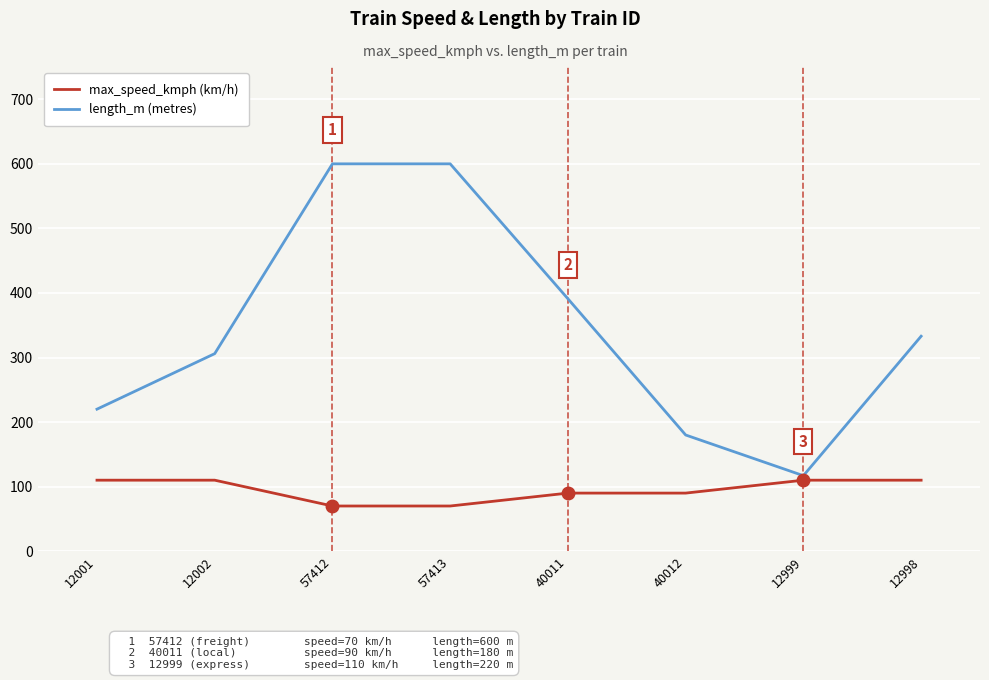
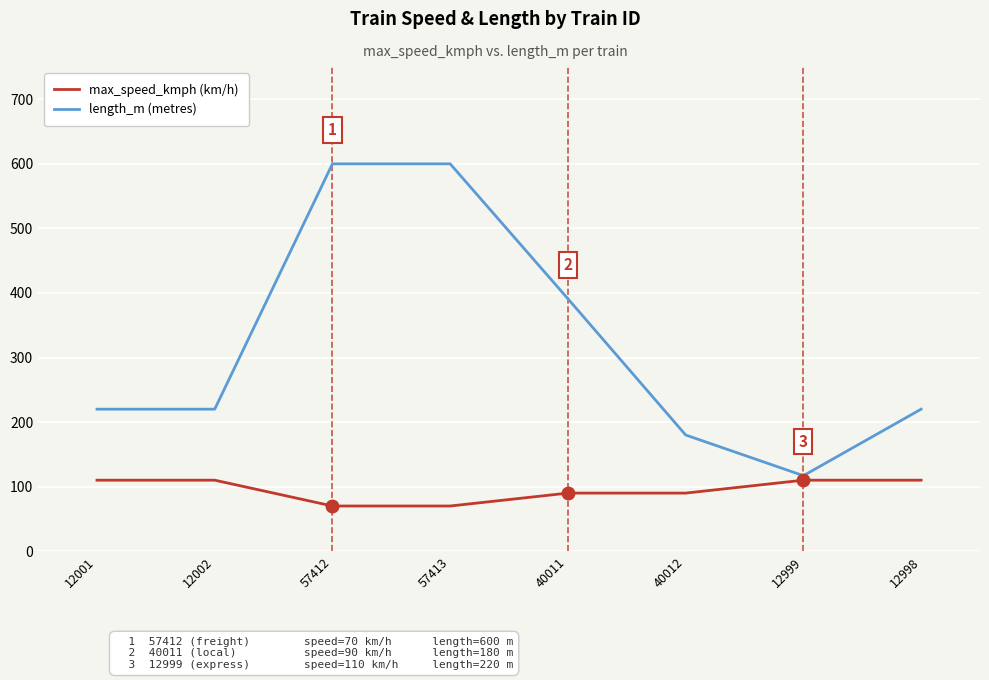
  {
    "length_m (metres)": {
      "12001": 220,
-     "12002": 310,
+     "12002": 220,
      "57412": 600,
      "57413": 600,
      "40011": 390,
      "40012": 180,
      "12999": 120,
-     "12998": 330
+     "12998": 220
    }
  }
